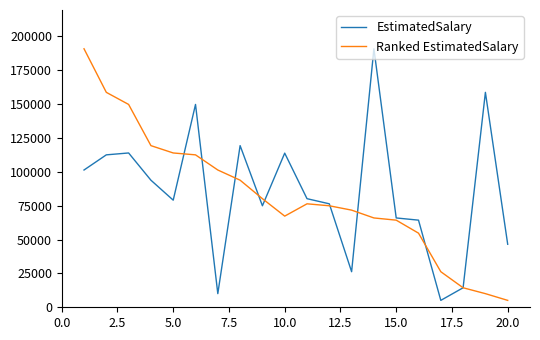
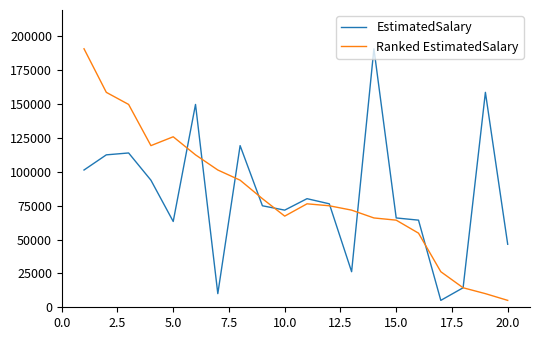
  {
    "EstimatedSalary": {
-     "5.0": 79000,
-     "10.0": 114000,
+     "5.0": 63000,
+     "10.0": 72000,
      "20.0": 47000
    },
    "Ranked EstimatedSalary": {
-     "5.0": 114000,
+     "5.0": 126000,
      "10.0": 67000,
      "20.0": 5000
    }
  }
